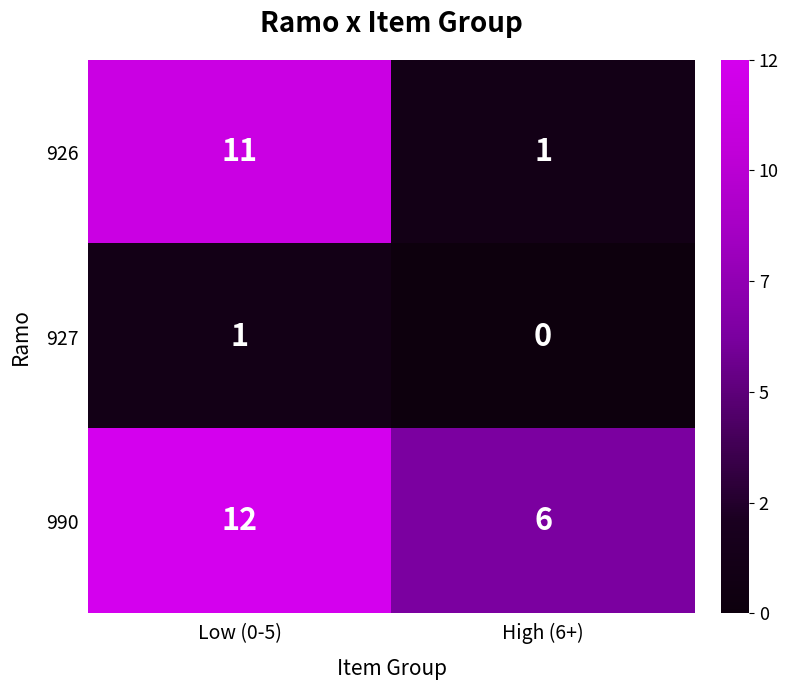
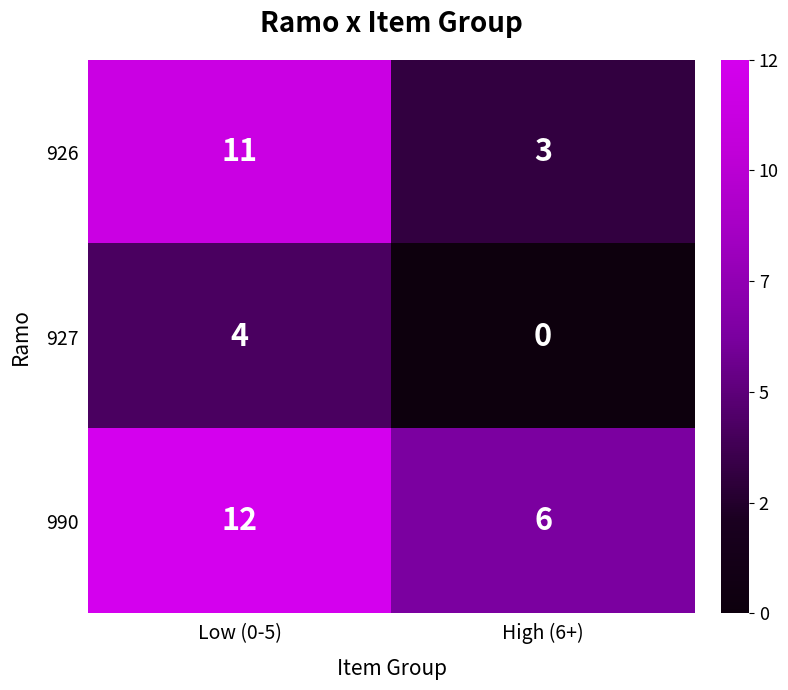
  {
    "926": {
      "Low (0-5)": 11,
-     "High (6+)": 1
+     "High (6+)": 3
    },
    "927": {
-     "Low (0-5)": 1,
+     "Low (0-5)": 4,
      "High (6+)": 0
    },
    "990": {
      "Low (0-5)": 12,
      "High (6+)": 6
    }
  }
